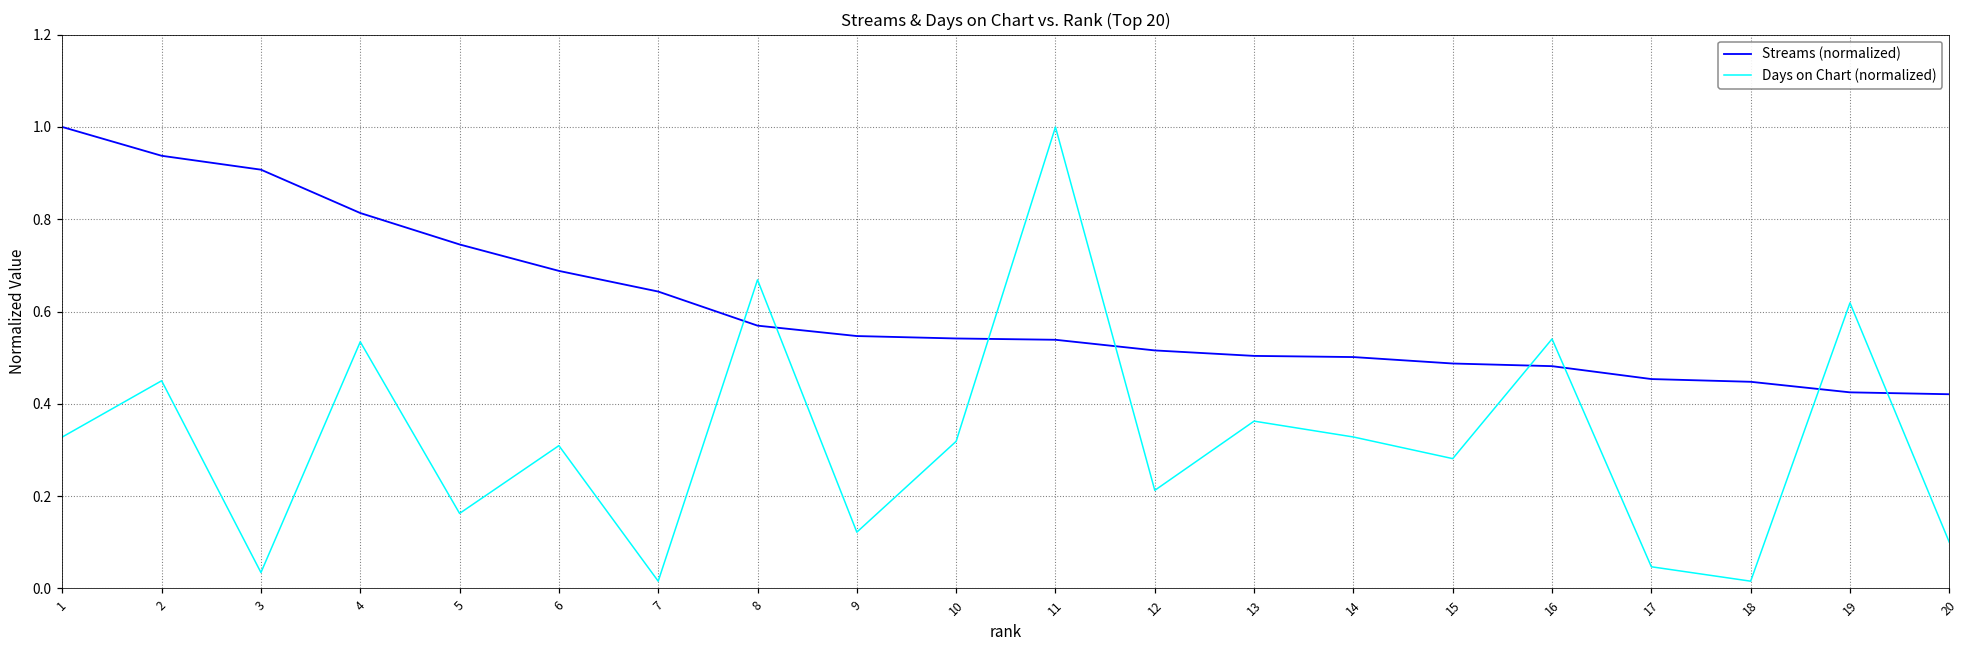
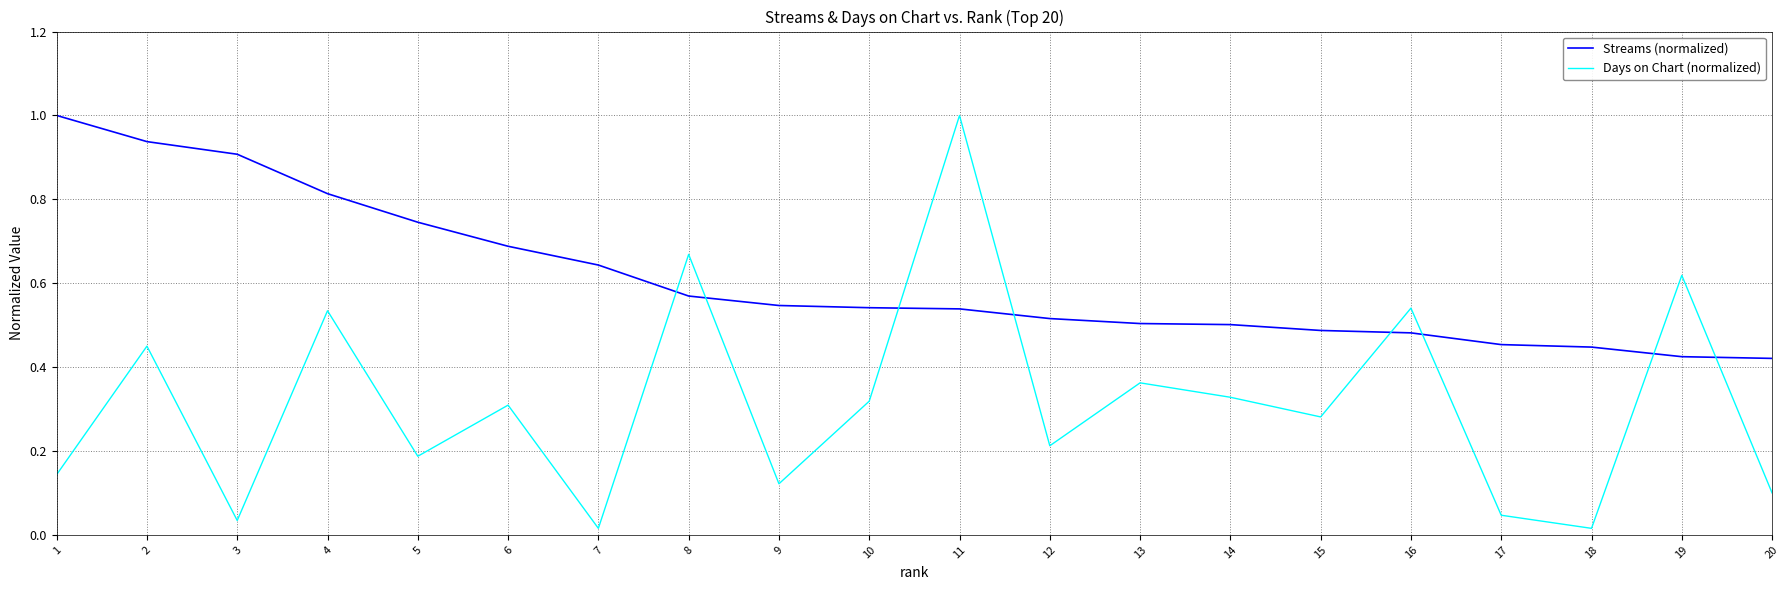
  {
    "Streams (normalized)": {
      "1": 1.00,
      "2": 0.94,
      "3": 0.91,
      "4": 0.81,
      "5": 0.75,
      "6": 0.69,
      "7": 0.64,
      "8": 0.57,
      "9": 0.55,
      "10": 0.54,
      "11": 0.54,
      "12": 0.52,
      "13": 0.50,
      "14": 0.50,
      "15": 0.49,
      "16": 0.48,
      "17": 0.45,
      "18": 0.45,
      "19": 0.42,
      "20": 0.42
    },
    "Days on Chart (normalized)": {
-     "1": 0.33,
+     "1": 0.14,
      "2": 0.45,
      "3": 0.03,
      "4": 0.53,
-     "5": 0.16,
+     "5": 0.19,
      "6": 0.31,
      "7": 0.02,
      "8": 0.67,
      "9": 0.12,
      "10": 0.32,
      "11": 1.00,
      "12": 0.21,
      "13": 0.36,
      "14": 0.33,
      "15": 0.28,
      "16": 0.54,
      "17": 0.05,
      "18": 0.02,
      "19": 0.62,
      "20": 0.10
    }
  }
